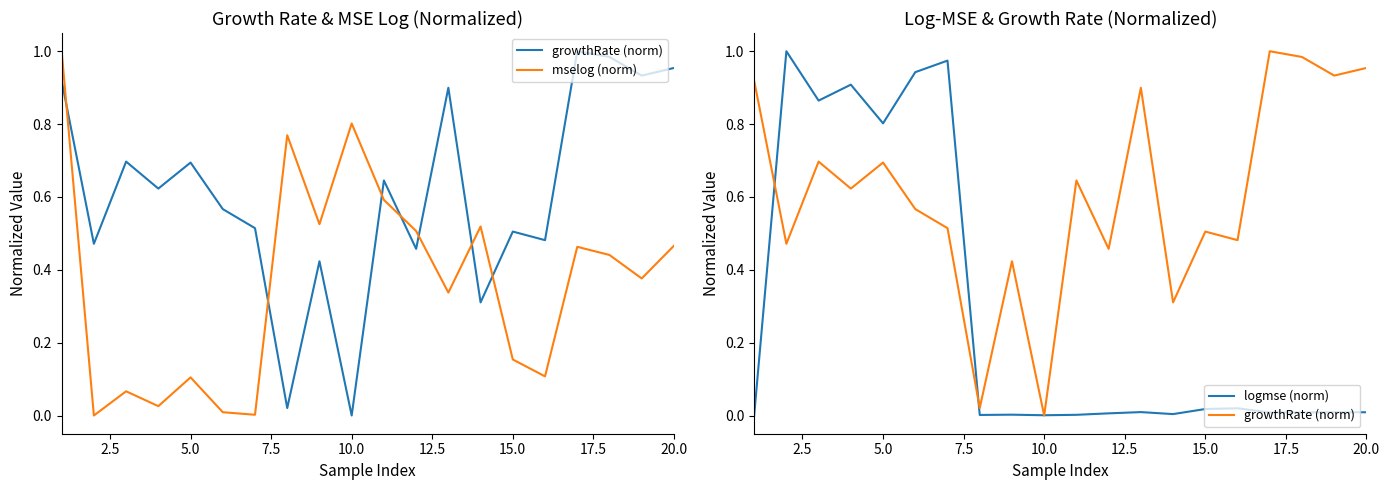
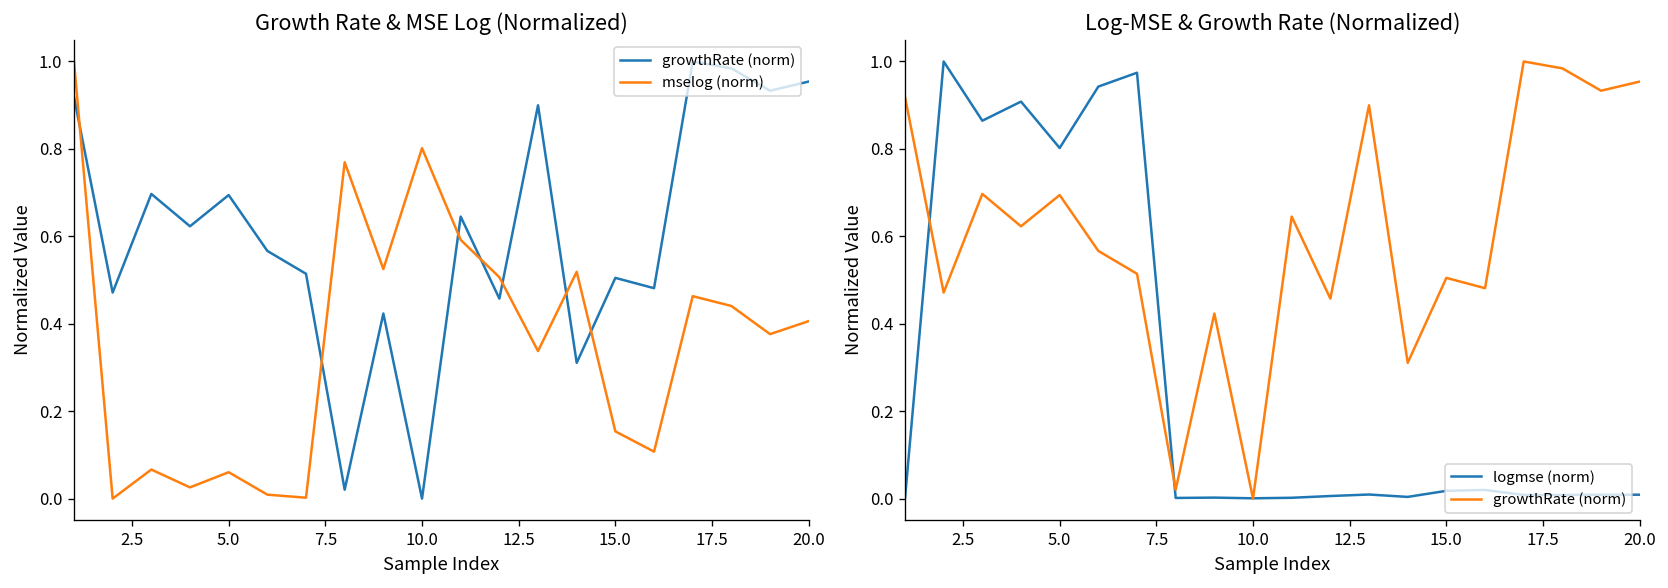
  {
    "Growth Rate & MSE Log (Normalized)": {
      "mselog (norm)": {
-       "5.0": 0.10,
+       "5.0": 0.06,
        "10.0": 0.80,
        "15.0": 0.15,
-       "20.0": 0.47
+       "20.0": 0.41
      }
    },
    "Log-MSE & Growth Rate (Normalized)": {
      "logmse (norm)": {
        "5.0": 0.80,
        "20.0": 0.01
      },
      "growthRate (norm)": {
        "5.0": 0.69,
        "15.0": 0.50,
        "20.0": 0.95
      }
    }
  }
